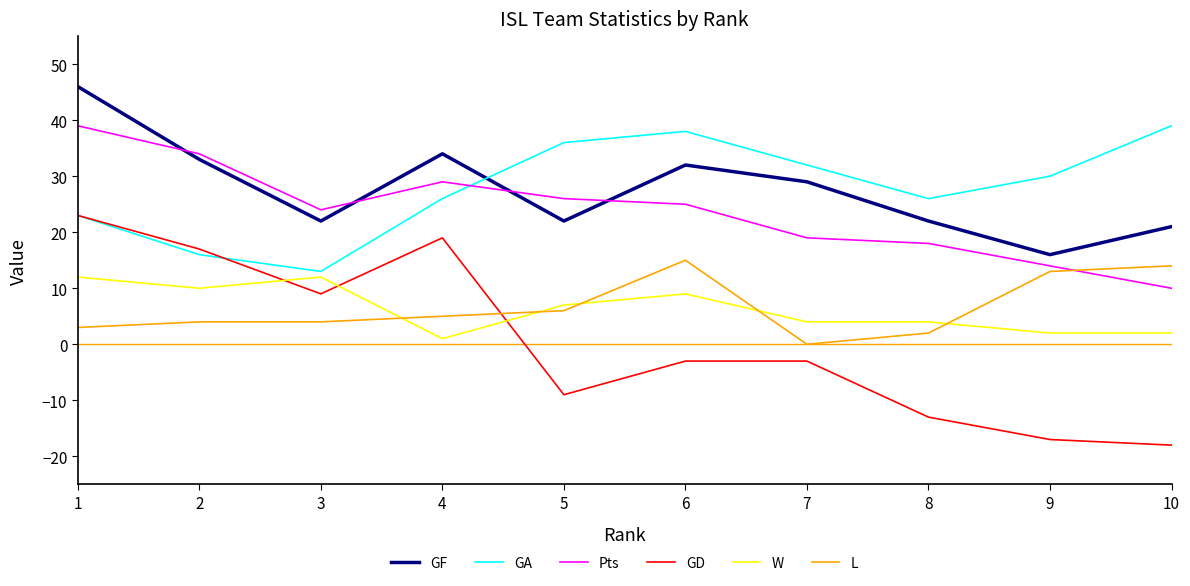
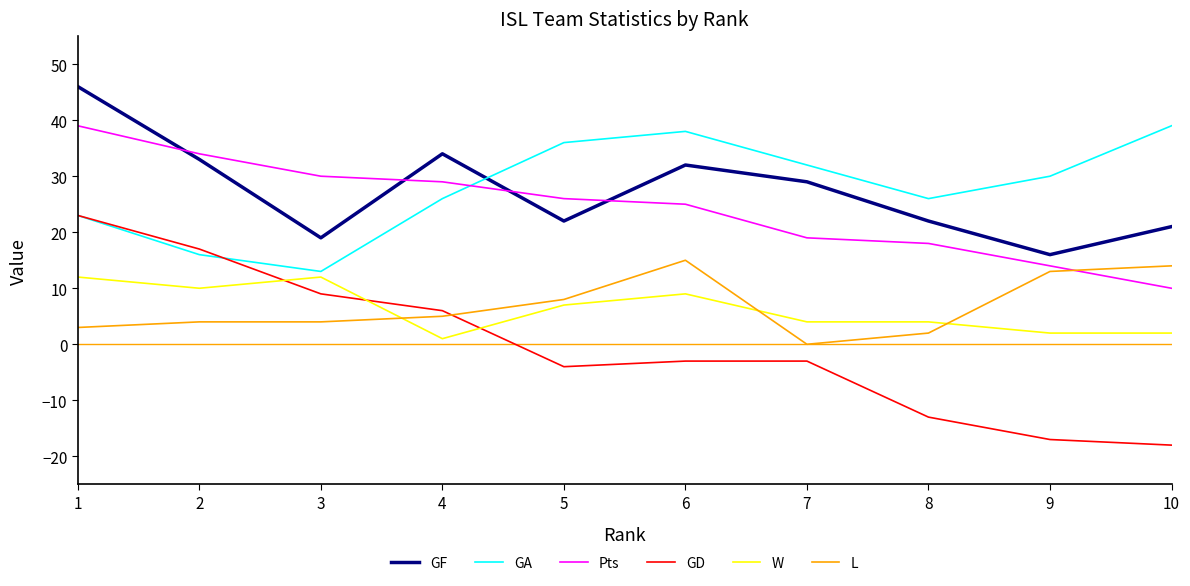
  {
    "GF": {
      "1": 46,
      "2": 33,
-     "3": 22,
+     "3": 19,
      "4": 34,
      "5": 22,
      "6": 32,
      "7": 29,
      "8": 22,
      "9": 16,
      "10": 21
    },
    "GA": {
      "2": 16,
      "3": 13,
      "4": 26,
      "5": 36,
      "6": 38,
      "7": 32,
      "8": 26,
      "9": 30,
      "10": 39
    },
    "Pts": {
      "1": 39,
      "2": 34,
-     "3": 24,
+     "3": 30,
      "4": 29,
      "5": 26,
      "6": 25,
      "7": 19,
      "8": 18,
      "9": 14,
      "10": 10
    },
    "GD": {
      "2": 17,
      "3": 9,
-     "4": 19,
-     "5": -9,
+     "4": 6,
+     "5": -4,
      "6": -3,
      "7": -3,
      "8": -13,
      "9": -17,
      "10": -18
    },
    "W": {
      "1": 12,
      "2": 10,
      "3": 12,
      "4": 1,
      "5": 7,
      "6": 9,
      "7": 4,
      "8": 4,
      "9": 2,
      "10": 2
    },
    "L": {
      "1": 3,
      "2": 4,
      "3": 4,
      "4": 5,
-     "5": 6,
+     "5": 8,
      "6": 15,
      "7": 0,
      "8": 2,
      "9": 13,
      "10": 14
    }
  }
